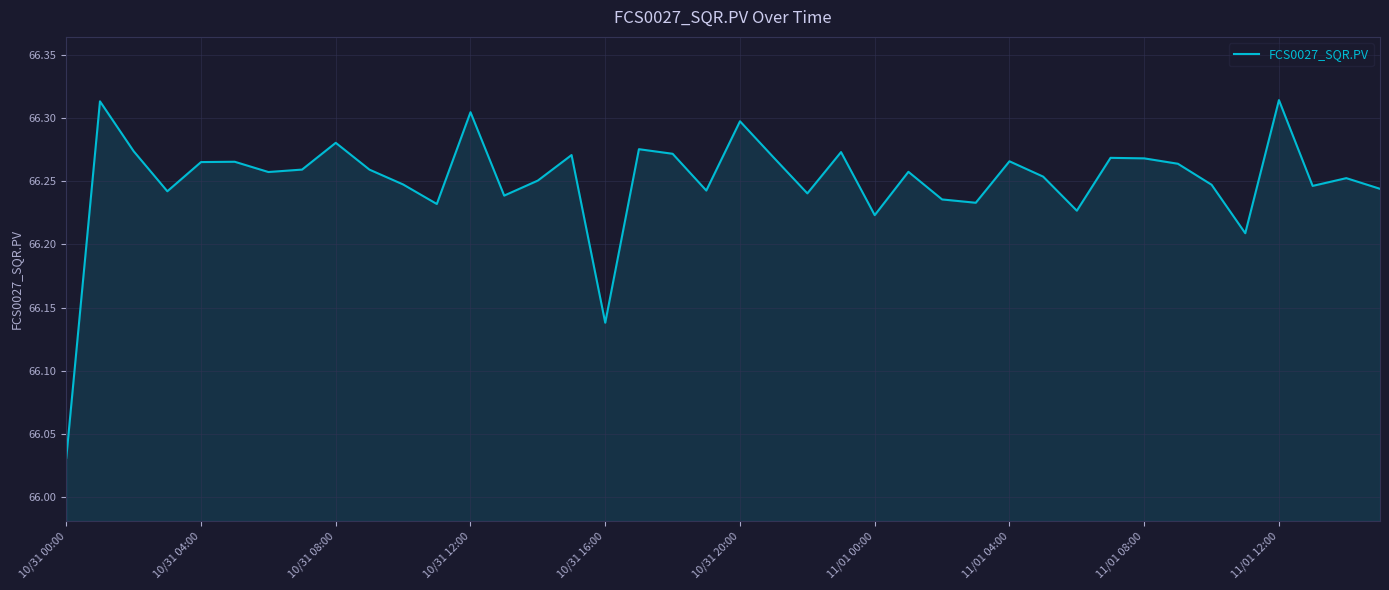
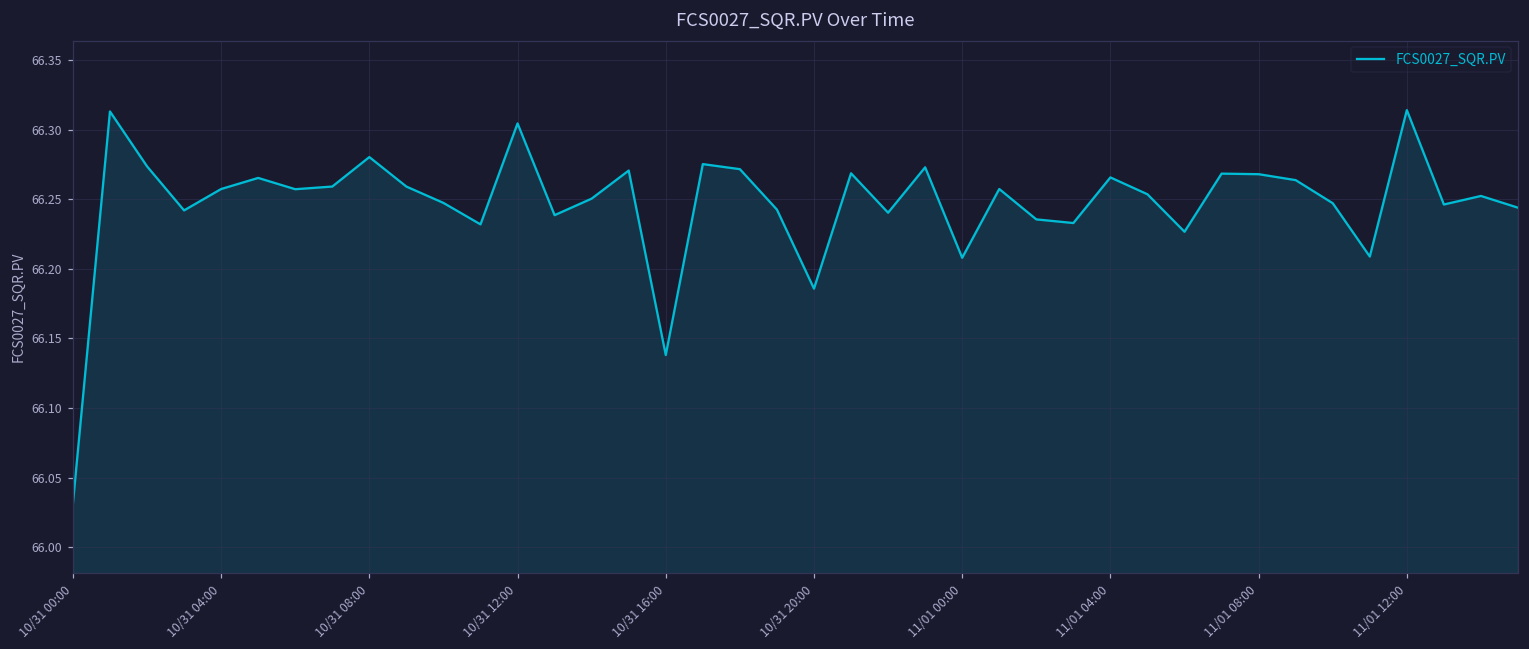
  {
    "10/31 00:00": 66.031,
-   "10/31 04:00": 66.265,
+   "10/31 04:00": 66.257,
    "10/31 08:00": 66.280,
    "10/31 12:00": 66.305,
    "10/31 16:00": 66.138,
-   "10/31 20:00": 66.297,
-   "11/01 00:00": 66.223,
+   "10/31 20:00": 66.186,
+   "11/01 00:00": 66.208,
    "11/01 04:00": 66.266,
    "11/01 08:00": 66.268,
    "11/01 12:00": 66.314
  }
